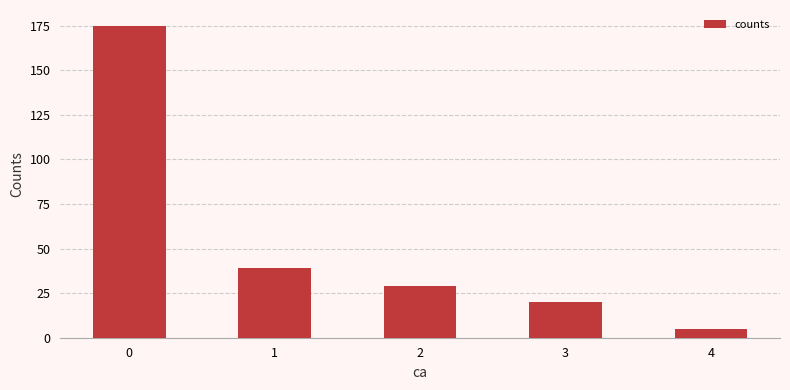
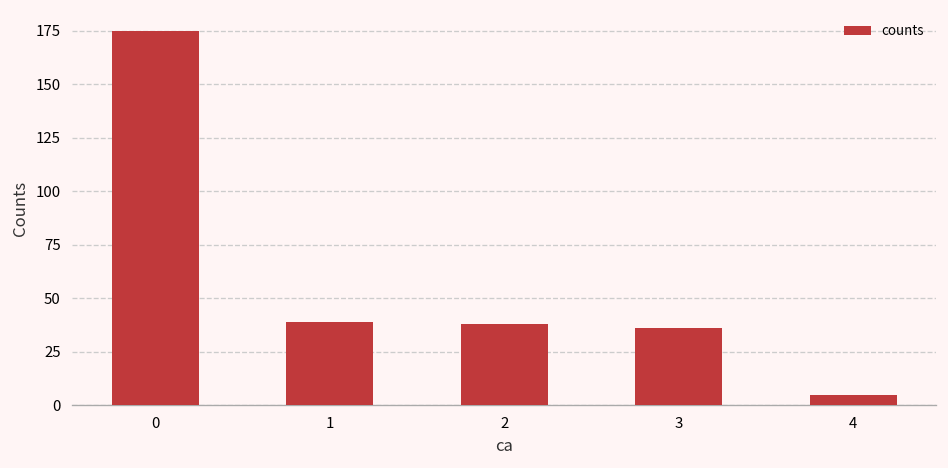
  {
    "0": 175,
    "1": 39,
-   "2": 29,
-   "3": 20,
+   "2": 38,
+   "3": 36,
    "4": 5
  }
